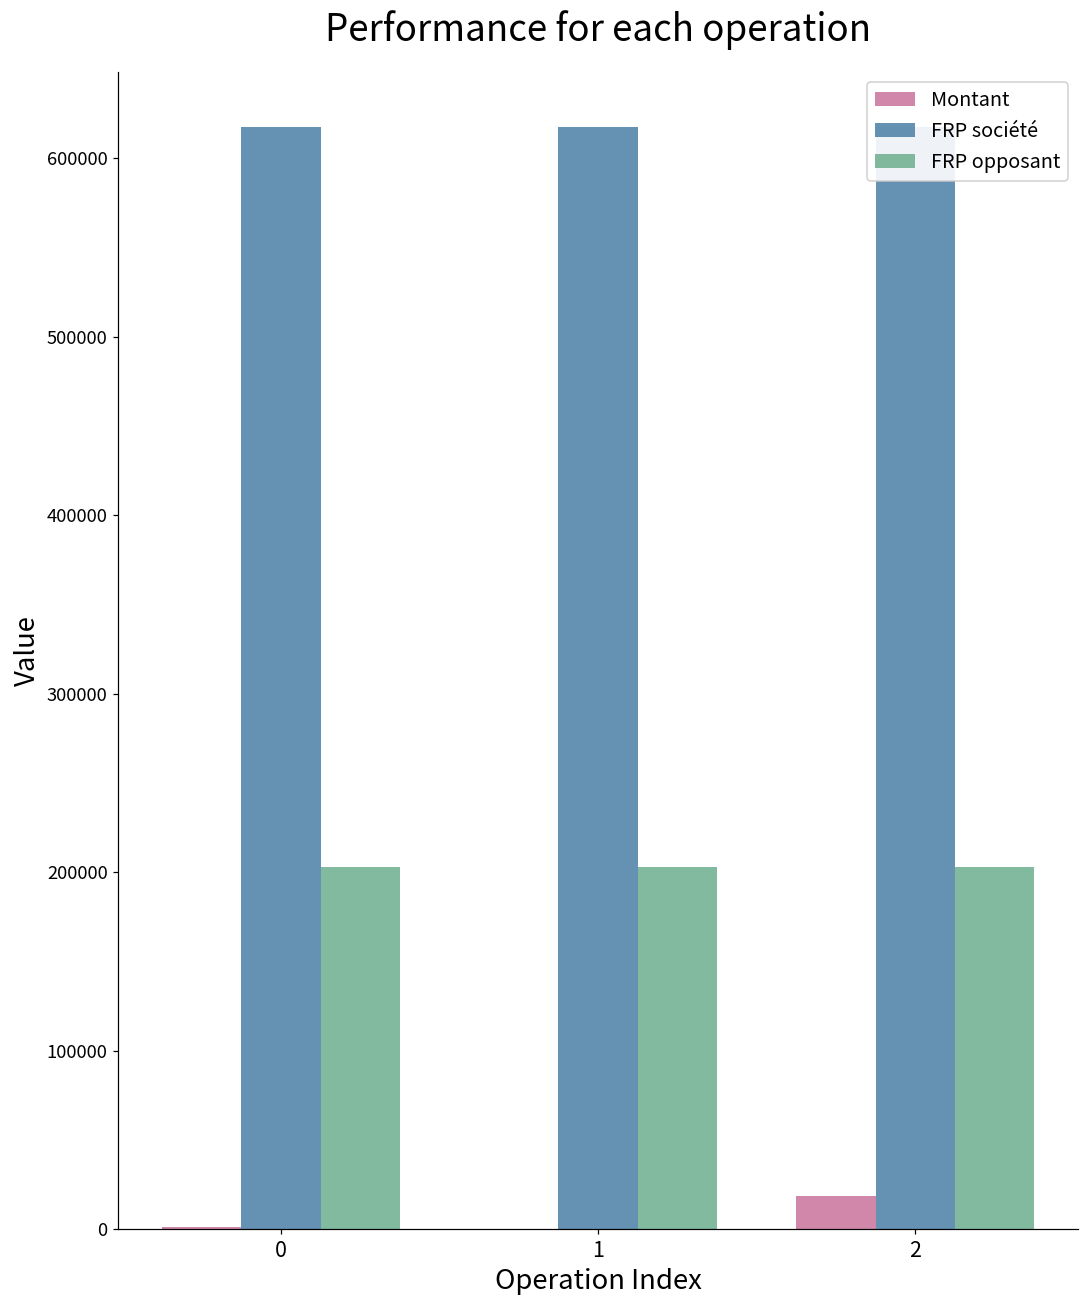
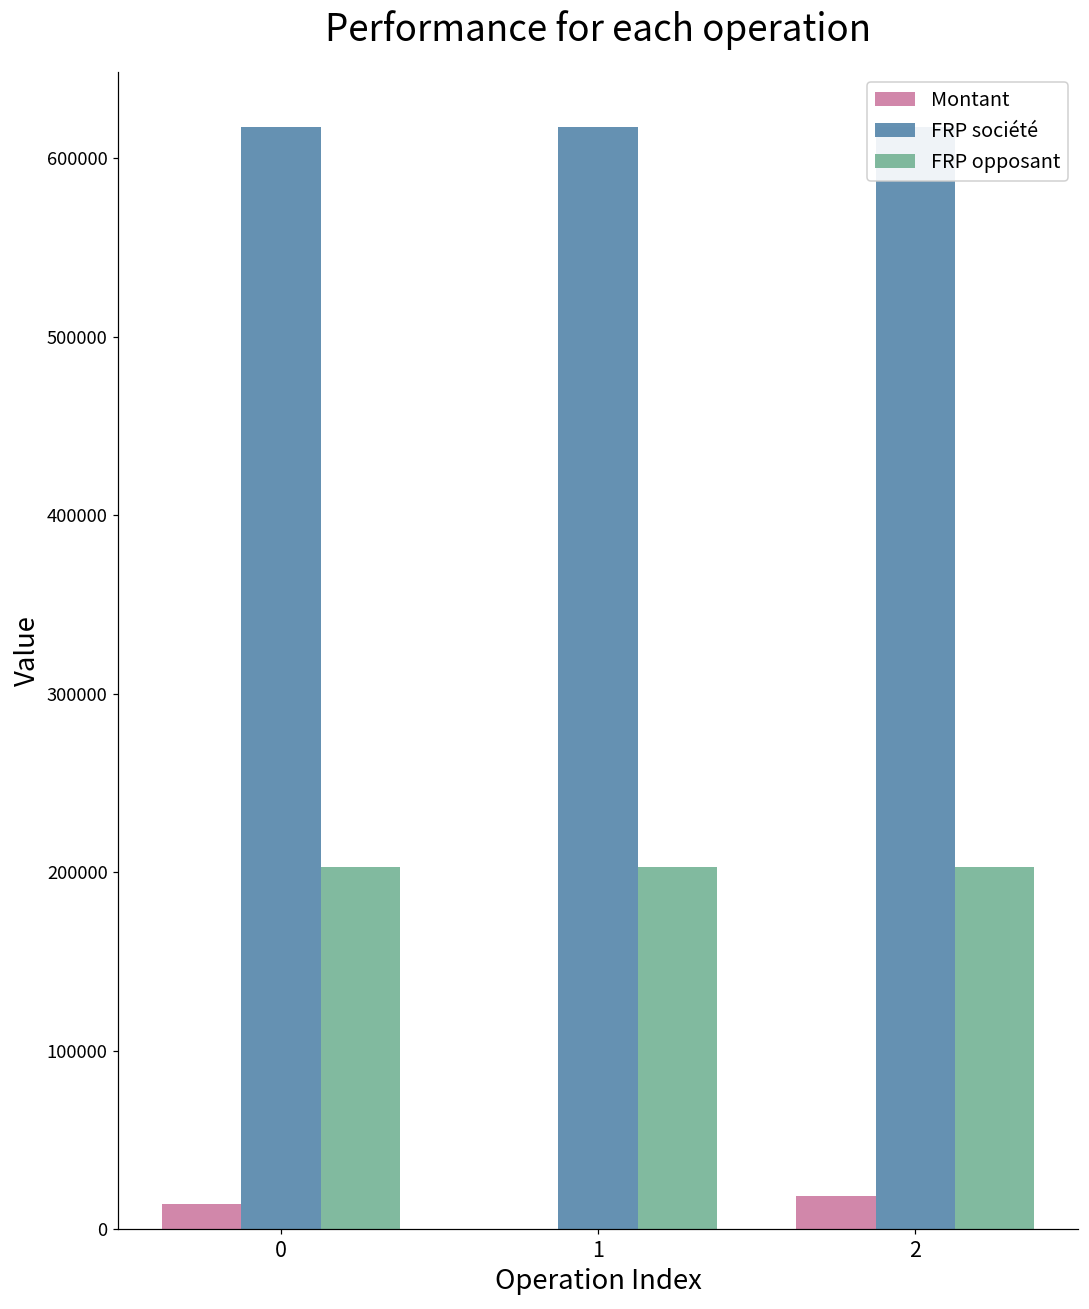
  {
    "Montant": {
-     "0": 1000,
+     "0": 14000,
      "2": 19000
    },
    "FRP société": {
      "0": 617000,
      "1": 617000
    },
    "FRP opposant": {
      "0": 203000,
      "1": 203000,
      "2": 203000
    }
  }
